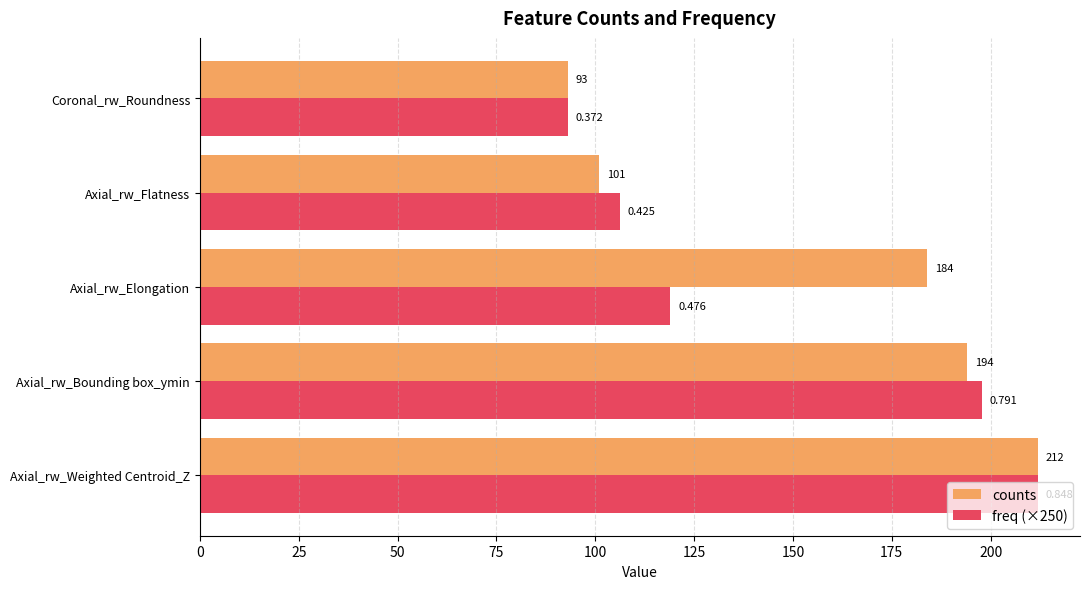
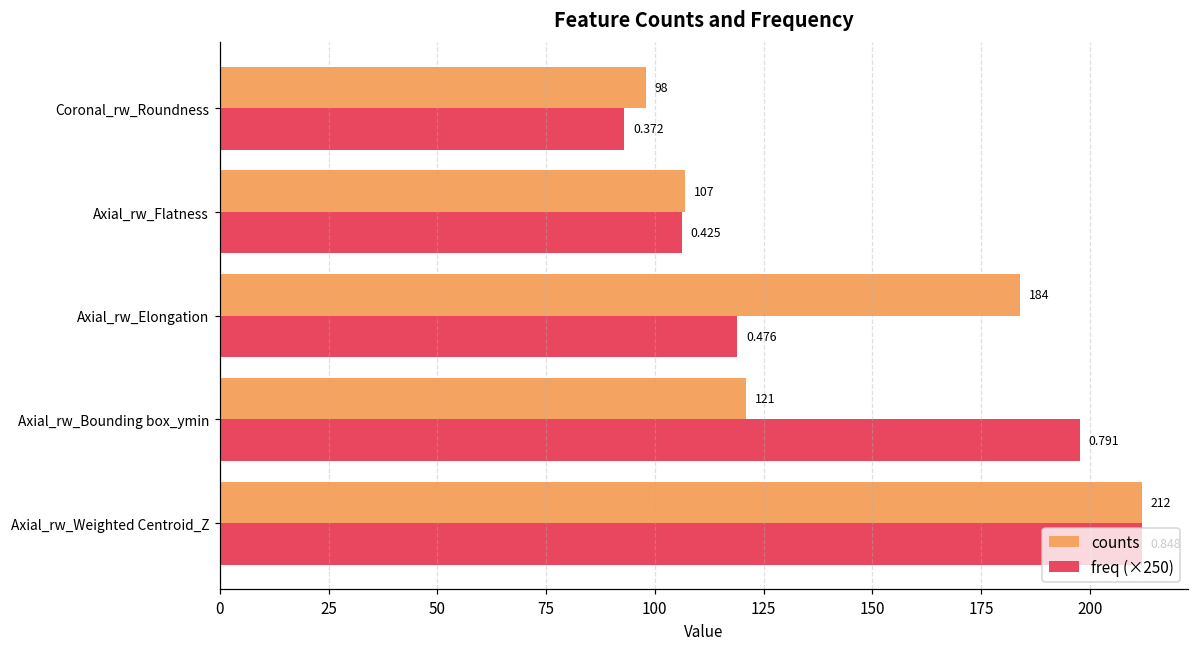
  {
    "counts": {
-     "Coronal_rw_Roundness": 93,
-     "Axial_rw_Flatness": 101,
+     "Coronal_rw_Roundness": 98,
+     "Axial_rw_Flatness": 107,
      "Axial_rw_Elongation": 184,
-     "Axial_rw_Bounding box_ymin": 194,
+     "Axial_rw_Bounding box_ymin": 121,
      "Axial_rw_Weighted Centroid_Z": 212
    }
  }
